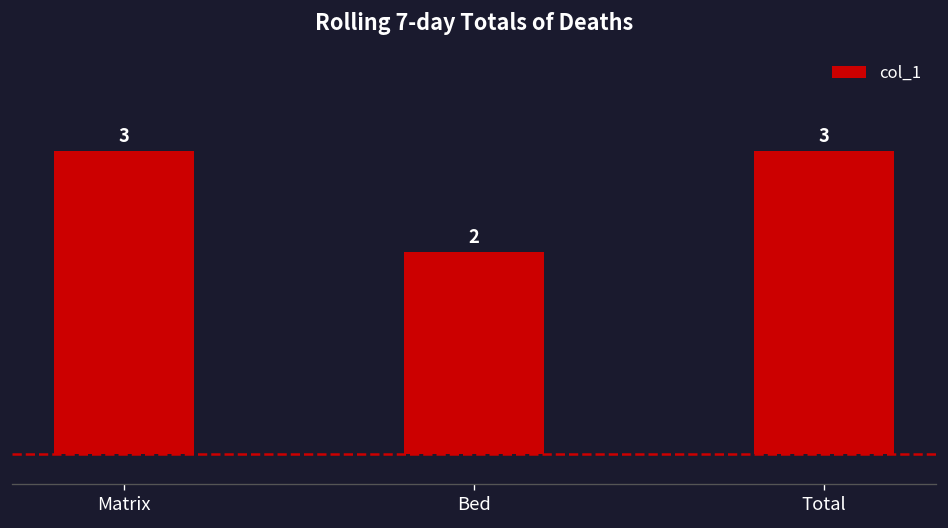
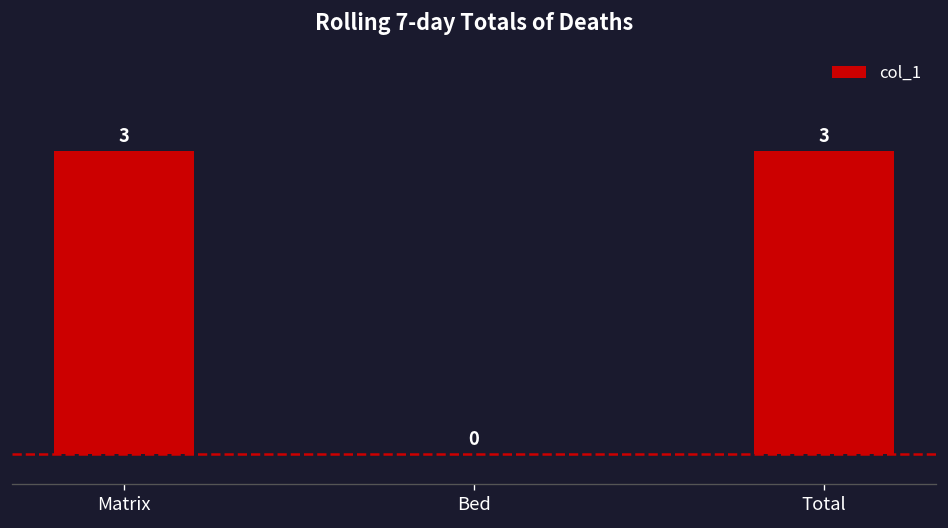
  {
    "Matrix": 3,
-   "Bed": 2,
+   "Bed": 0,
    "Total": 3
  }
